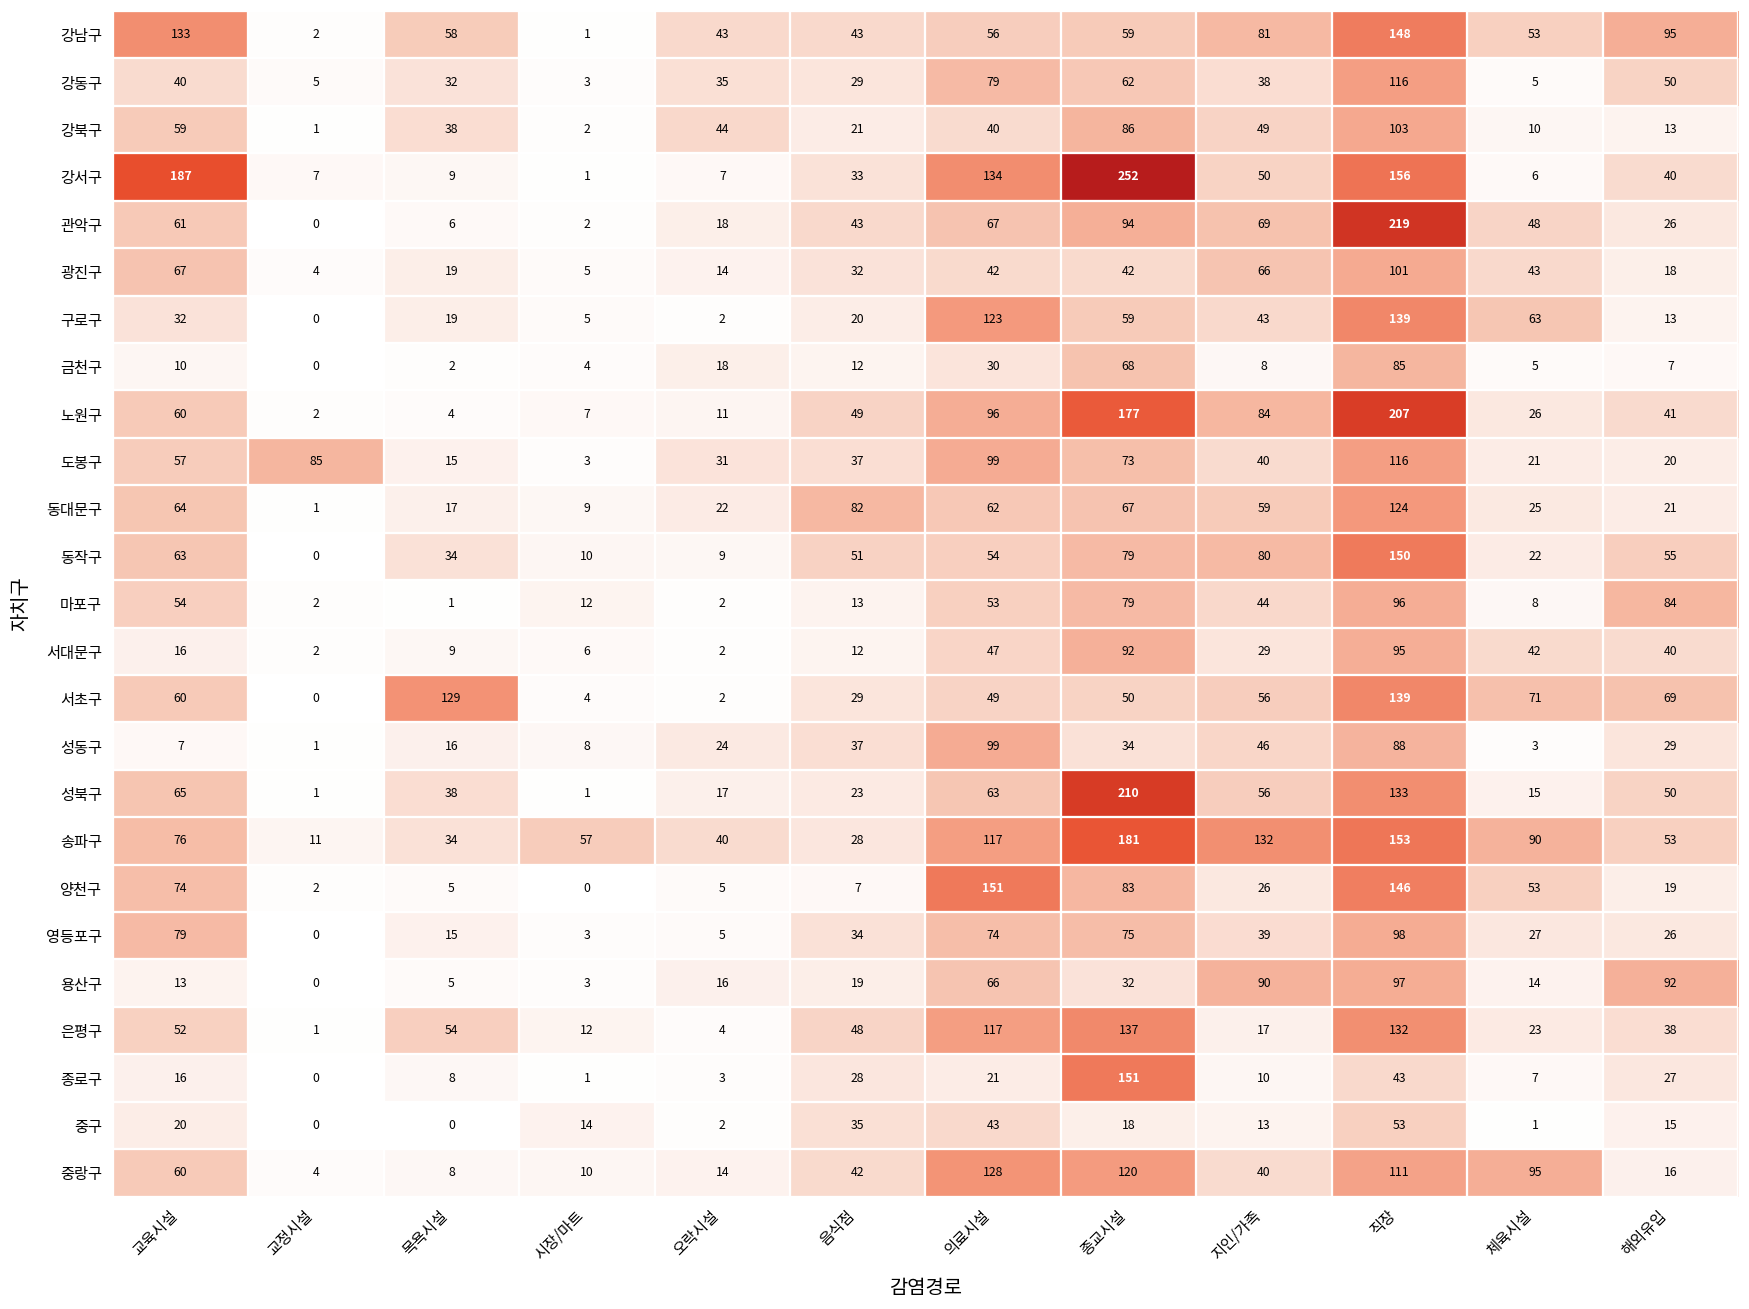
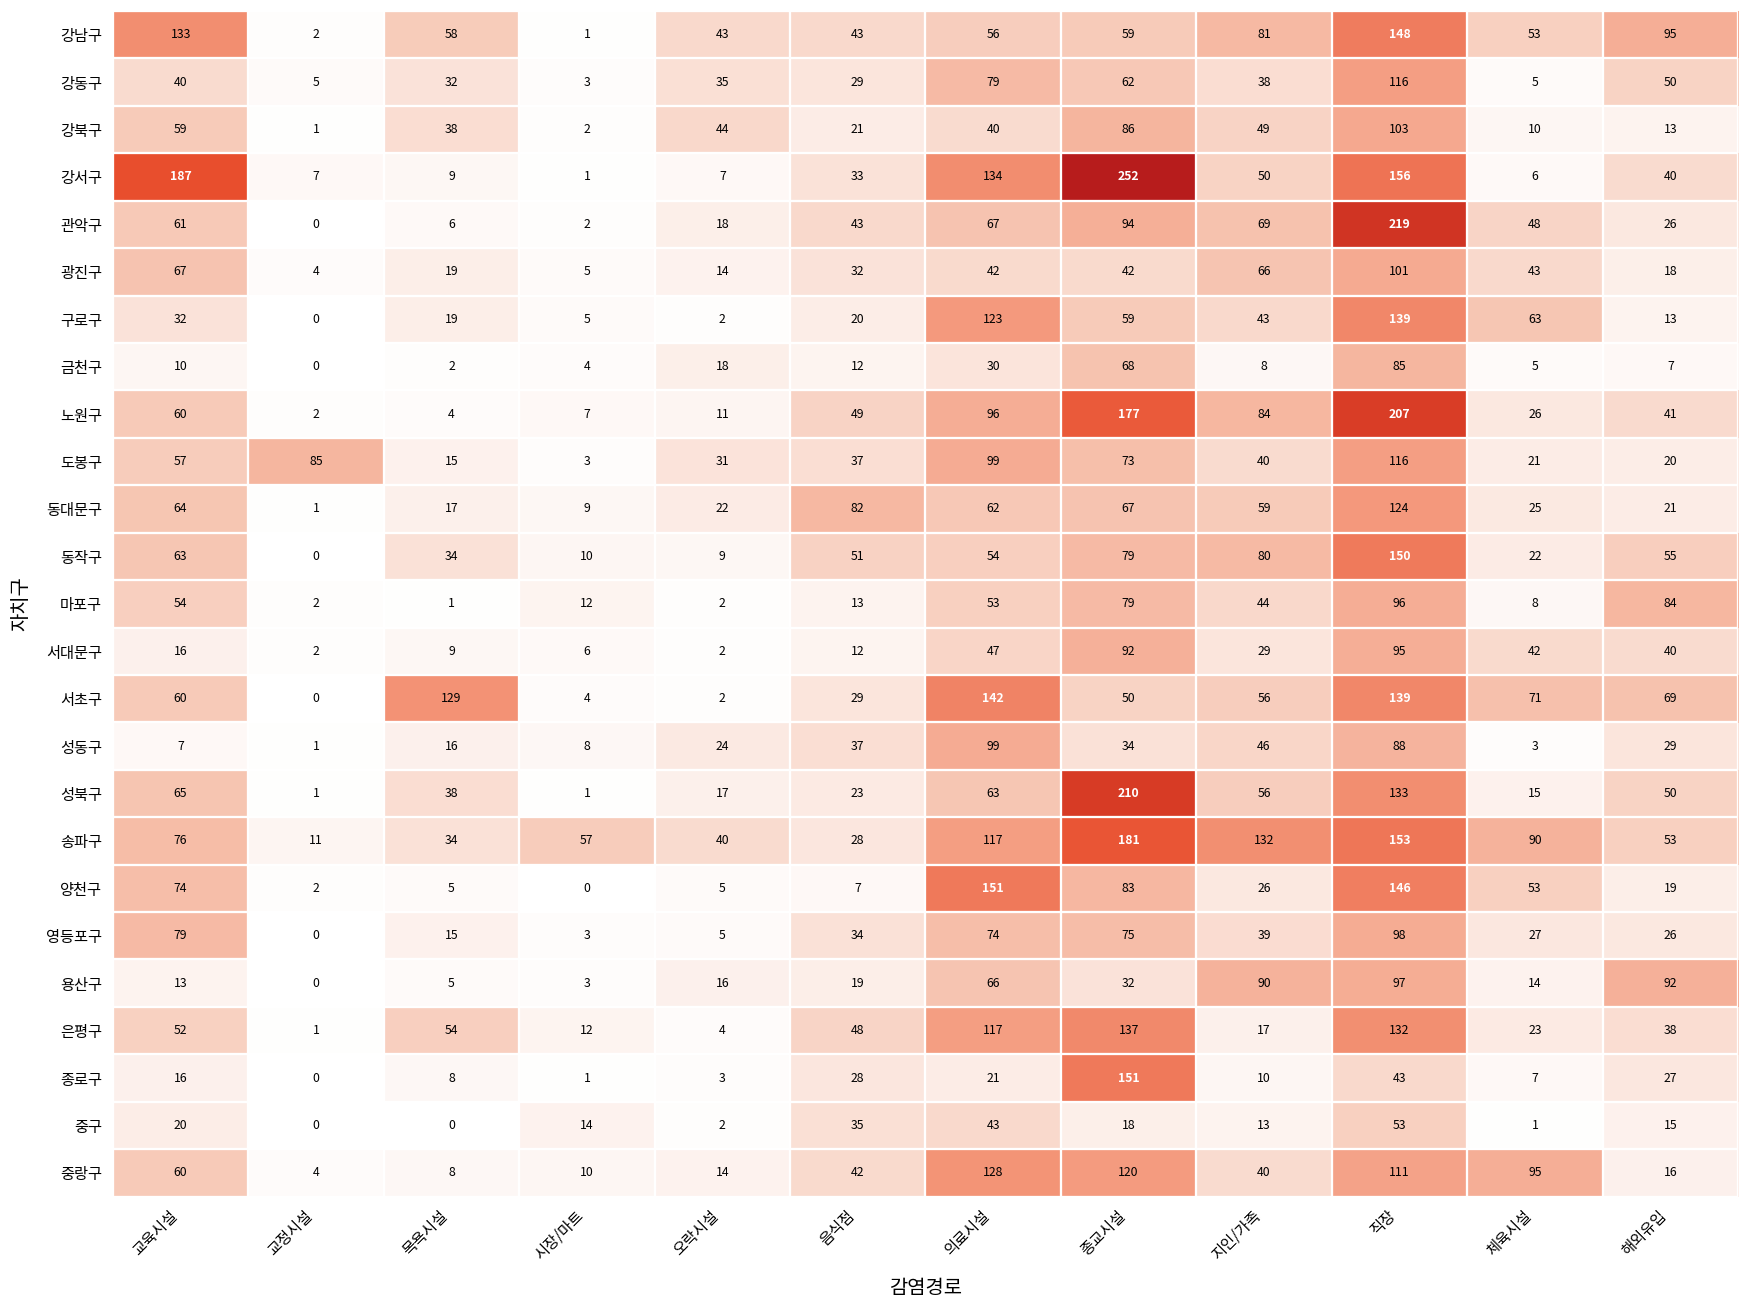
  {
    "서초구": {
      "교육시설": 60,
      "교정시설": 0,
      "목욕시설": 129,
      "시장/마트": 4,
      "오락시설": 2,
      "음식점": 29,
-     "의료시설": 49,
+     "의료시설": 142,
      "종교시설": 50,
      "지인/가족": 56,
      "직장": 139,
      "체육시설": 71,
      "해외유입": 69
    }
  }
